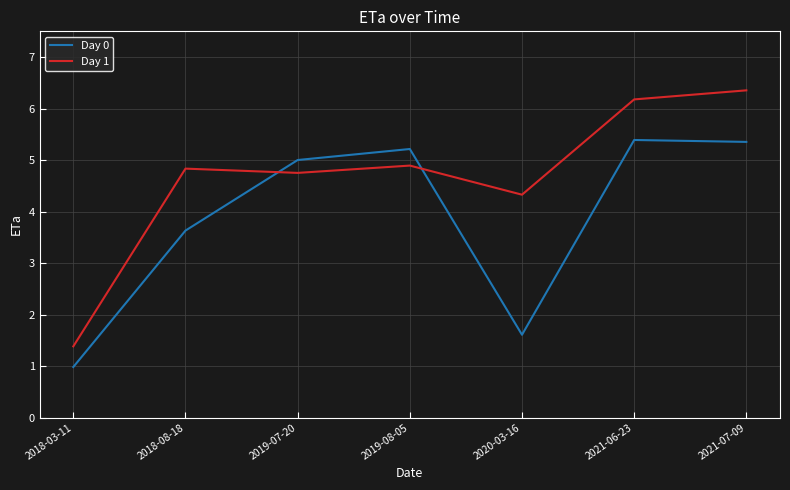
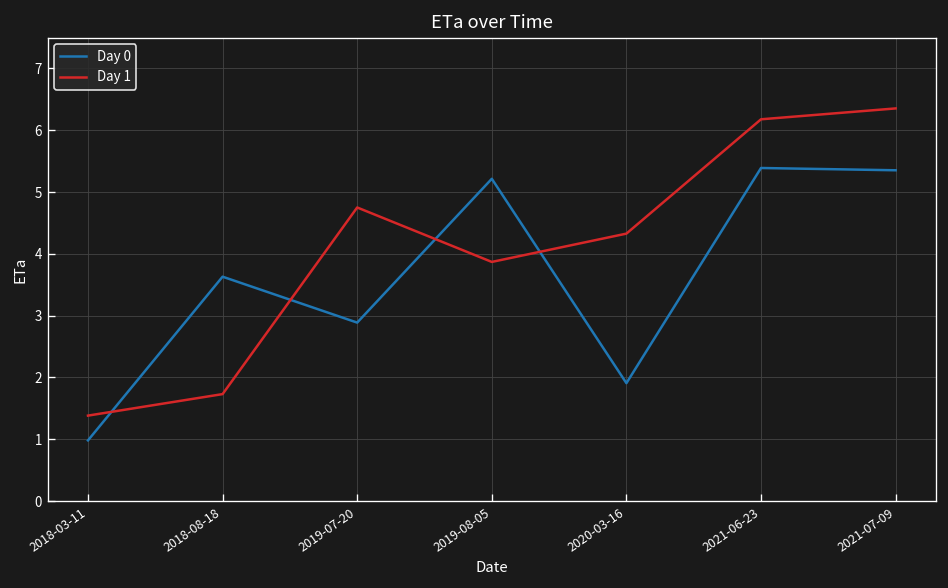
  {
    "Day 0": {
      "2018-03-11": 1.0,
      "2018-08-18": 3.6,
-     "2019-07-20": 5.0,
+     "2019-07-20": 2.9,
      "2019-08-05": 5.2,
-     "2020-03-16": 1.6,
+     "2020-03-16": 1.9,
      "2021-06-23": 5.4,
      "2021-07-09": 5.4
    },
    "Day 1": {
      "2018-03-11": 1.4,
-     "2018-08-18": 4.8,
+     "2018-08-18": 1.7,
      "2019-07-20": 4.8,
-     "2019-08-05": 4.9,
+     "2019-08-05": 3.9,
      "2020-03-16": 4.3,
      "2021-06-23": 6.2,
      "2021-07-09": 6.4
    }
  }
